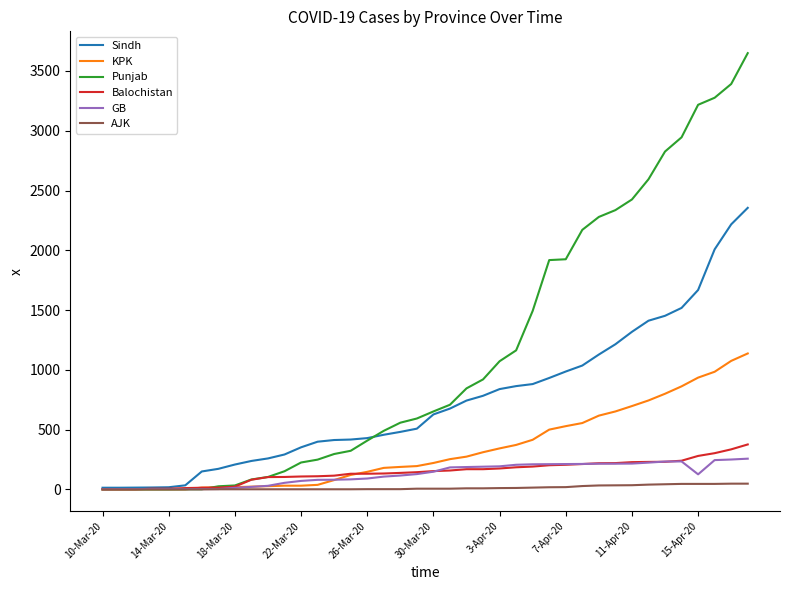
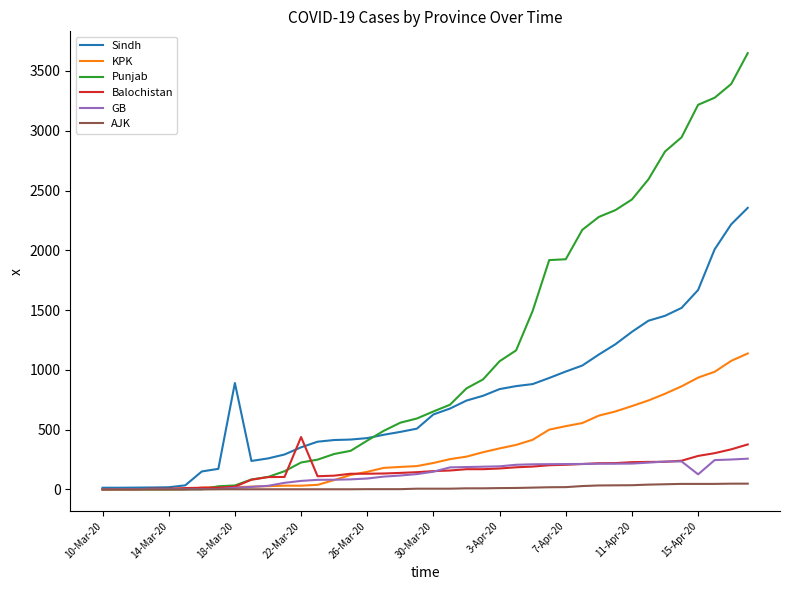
  {
    "Sindh": {
-     "18-Mar-20": 210,
+     "18-Mar-20": 890,
      "22-Mar-20": 350,
      "30-Mar-20": 630,
      "3-Apr-20": 840,
      "7-Apr-20": 990,
      "11-Apr-20": 1320,
      "15-Apr-20": 1670
    },
    "KPK": {
      "22-Mar-20": 30,
      "30-Mar-20": 220,
      "3-Apr-20": 340,
      "7-Apr-20": 530,
      "11-Apr-20": 700,
      "15-Apr-20": 940
    },
    "Punjab": {
      "22-Mar-20": 230,
      "30-Mar-20": 650,
      "3-Apr-20": 1070,
      "7-Apr-20": 1930,
      "11-Apr-20": 2430,
      "15-Apr-20": 3220
    },
    "Balochistan": {
-     "22-Mar-20": 110,
+     "22-Mar-20": 440,
      "15-Apr-20": 280
    },
    "GB": {
      "22-Mar-20": 70,
      "26-Mar-20": 90,
      "15-Apr-20": 130
    },
    "AJK": {
      "22-Mar-20": 0,
      "26-Mar-20": 0,
      "30-Mar-20": 10,
      "3-Apr-20": 10,
      "7-Apr-20": 20,
      "11-Apr-20": 40,
      "15-Apr-20": 50
    }
  }
